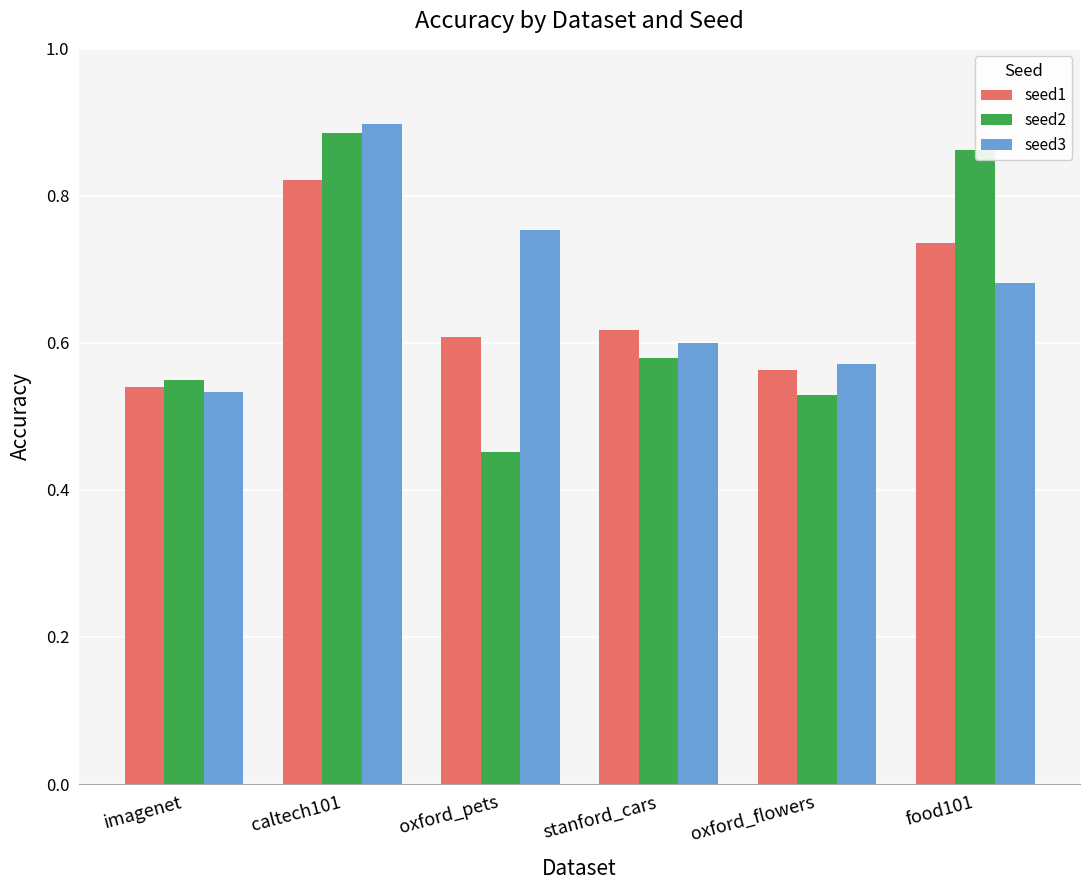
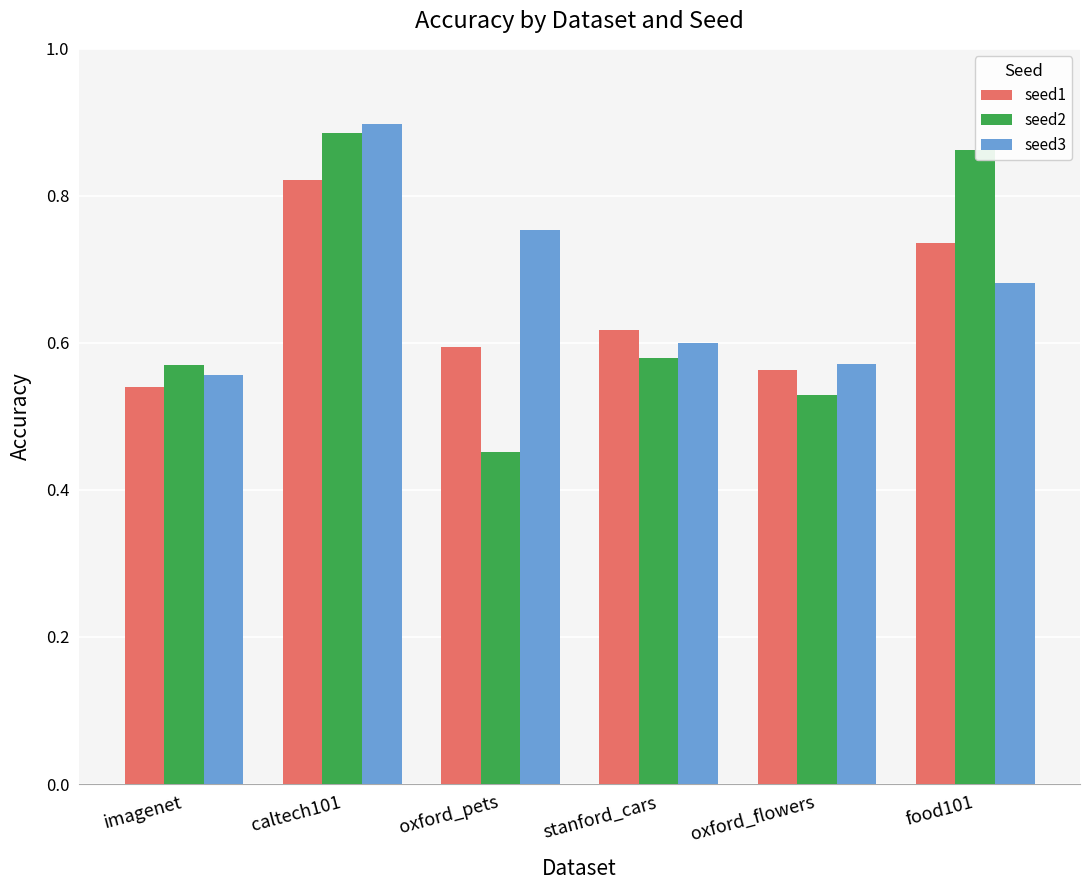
  {
    "seed1": {
      "imagenet": 0.54,
      "caltech101": 0.82,
-     "oxford_pets": 0.61,
+     "oxford_pets": 0.60,
      "stanford_cars": 0.62,
      "oxford_flowers": 0.56,
      "food101": 0.74
    },
    "seed2": {
-     "imagenet": 0.55,
+     "imagenet": 0.57,
      "caltech101": 0.89,
      "oxford_pets": 0.45,
      "stanford_cars": 0.58,
      "oxford_flowers": 0.53,
      "food101": 0.86
    },
    "seed3": {
-     "imagenet": 0.53,
+     "imagenet": 0.56,
      "caltech101": 0.90,
      "oxford_pets": 0.75,
      "stanford_cars": 0.60,
      "oxford_flowers": 0.57,
      "food101": 0.68
    }
  }
